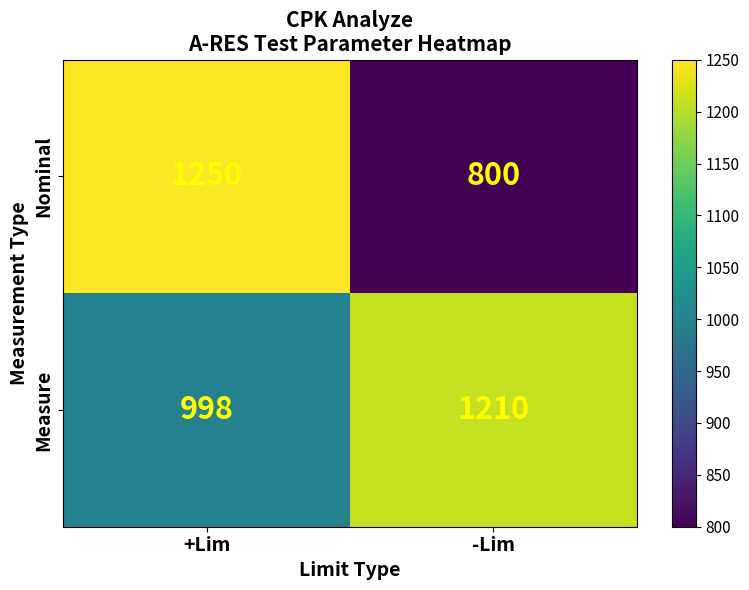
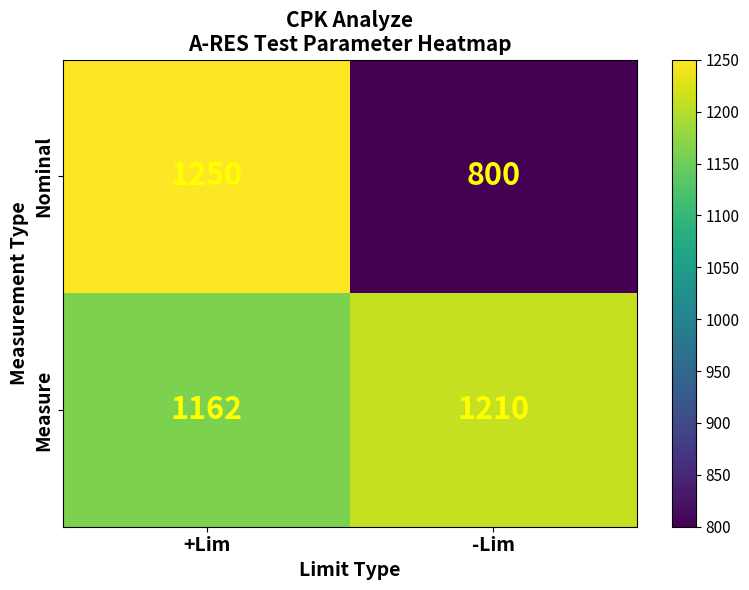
  {
    "Nominal": {
      "-Lim": 800
    },
    "Measure": {
-     "+Lim": 998,
+     "+Lim": 1162,
      "-Lim": 1210
    }
  }
